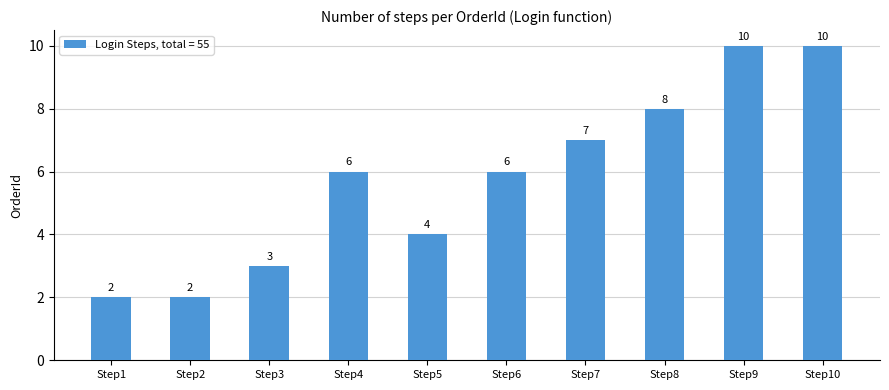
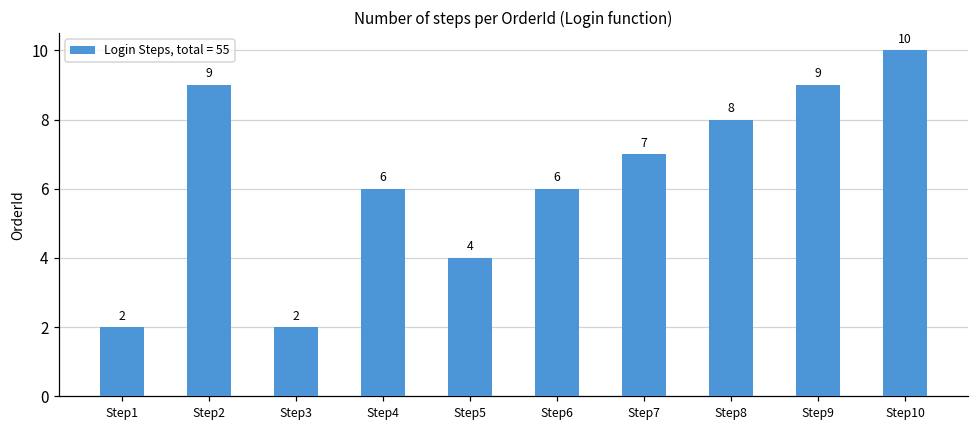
  {
    "Step1": 2,
-   "Step2": 2,
-   "Step3": 3,
+   "Step2": 9,
+   "Step3": 2,
    "Step4": 6,
    "Step5": 4,
    "Step6": 6,
    "Step7": 7,
    "Step8": 8,
-   "Step9": 10,
+   "Step9": 9,
    "Step10": 10
  }
